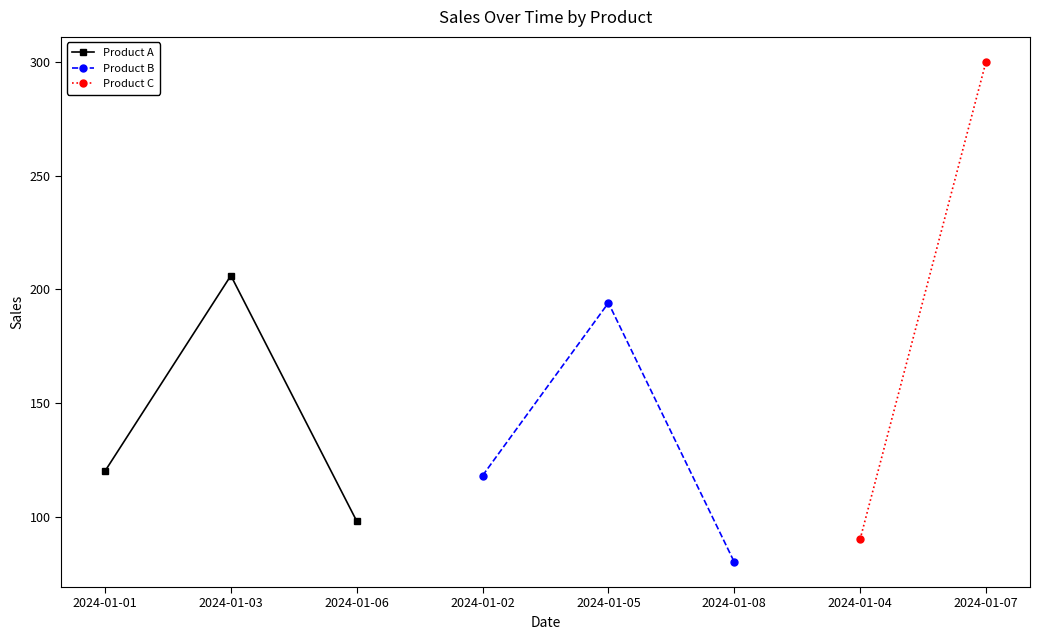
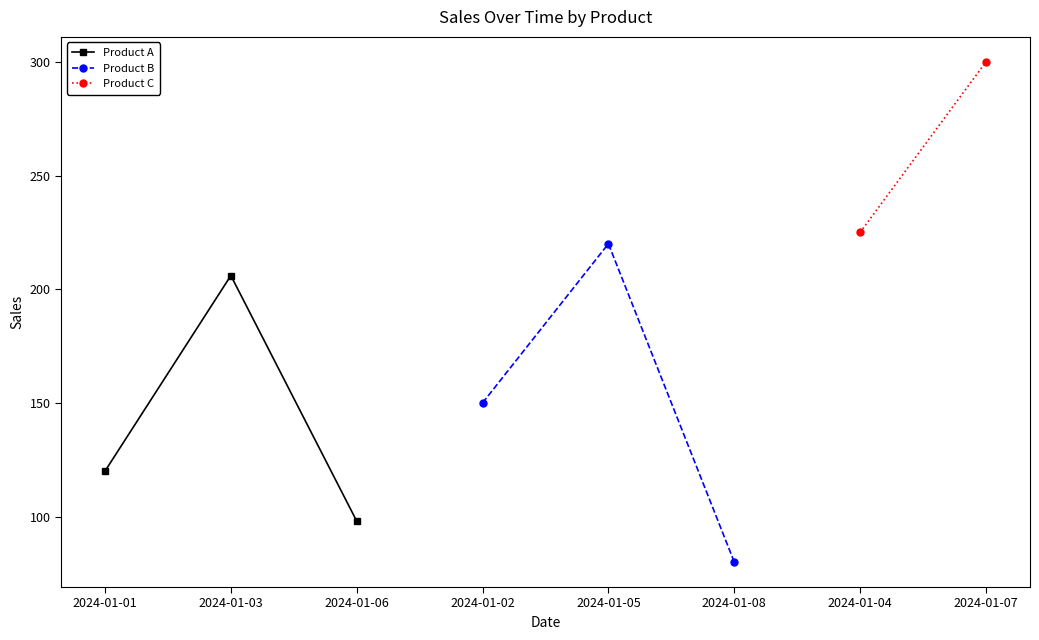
  {
    "Product A": {
      "2024-01-01": 120,
      "2024-01-03": 206,
      "2024-01-06": 98
    },
    "Product B": {
-     "2024-01-02": 118,
-     "2024-01-05": 194,
+     "2024-01-02": 150,
+     "2024-01-05": 220,
      "2024-01-08": 80
    },
    "Product C": {
-     "2024-01-04": 90,
+     "2024-01-04": 225,
      "2024-01-07": 300
    }
  }
